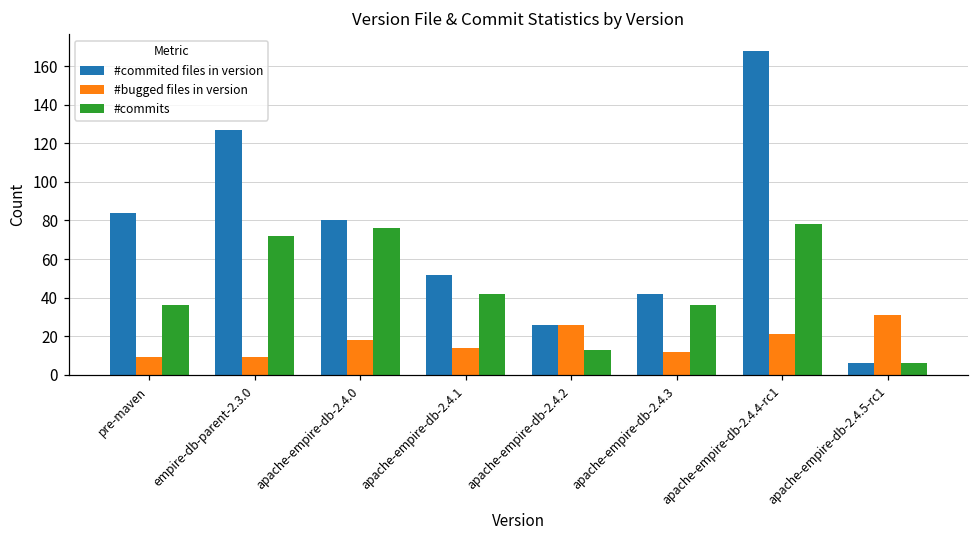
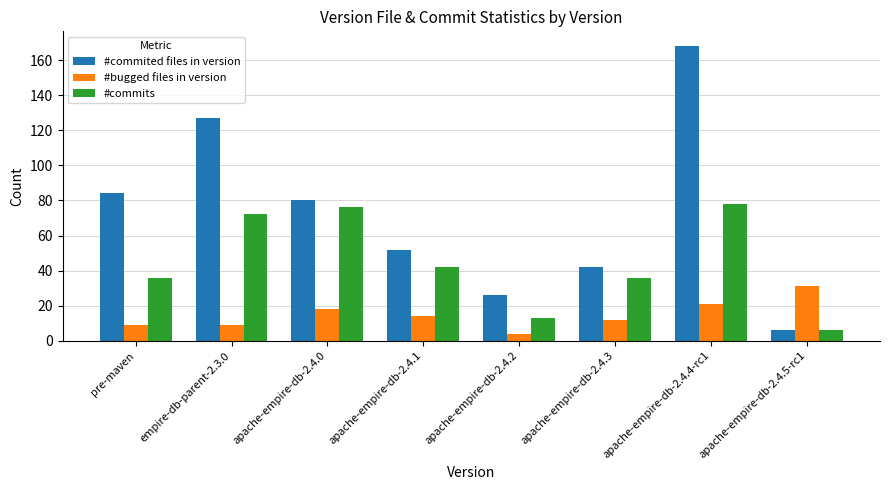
  {
    "#commited files in version": {
      "pre-maven": 84,
      "empire-db-parent-2.3.0": 127,
      "apache-empire-db-2.4.0": 80,
      "apache-empire-db-2.4.1": 52,
      "apache-empire-db-2.4.2": 26,
      "apache-empire-db-2.4.3": 42,
      "apache-empire-db-2.4.4-rc1": 168,
      "apache-empire-db-2.4.5-rc1": 6
    },
    "#bugged files in version": {
      "pre-maven": 9,
      "empire-db-parent-2.3.0": 9,
      "apache-empire-db-2.4.0": 18,
      "apache-empire-db-2.4.1": 14,
-     "apache-empire-db-2.4.2": 26,
+     "apache-empire-db-2.4.2": 4,
      "apache-empire-db-2.4.3": 12,
      "apache-empire-db-2.4.4-rc1": 21,
      "apache-empire-db-2.4.5-rc1": 31
    },
    "#commits": {
      "pre-maven": 36,
      "empire-db-parent-2.3.0": 72,
      "apache-empire-db-2.4.0": 76,
      "apache-empire-db-2.4.1": 42,
      "apache-empire-db-2.4.2": 13,
      "apache-empire-db-2.4.3": 36,
      "apache-empire-db-2.4.4-rc1": 78,
      "apache-empire-db-2.4.5-rc1": 6
    }
  }
